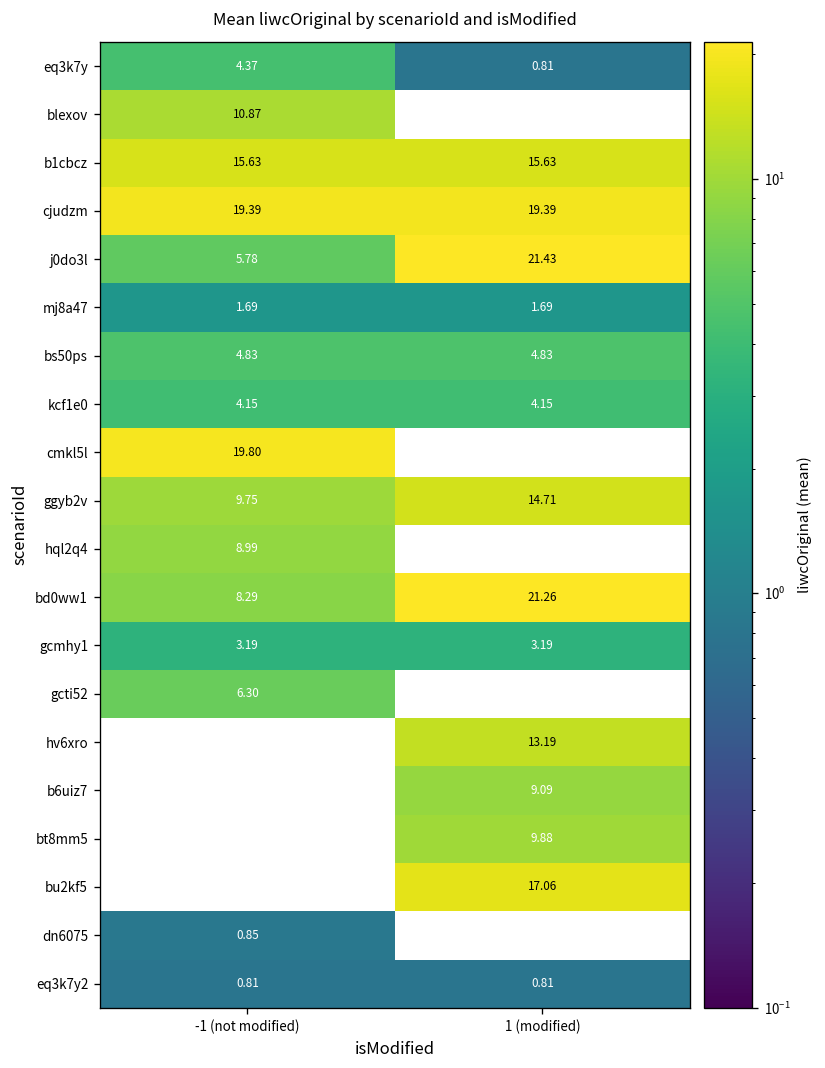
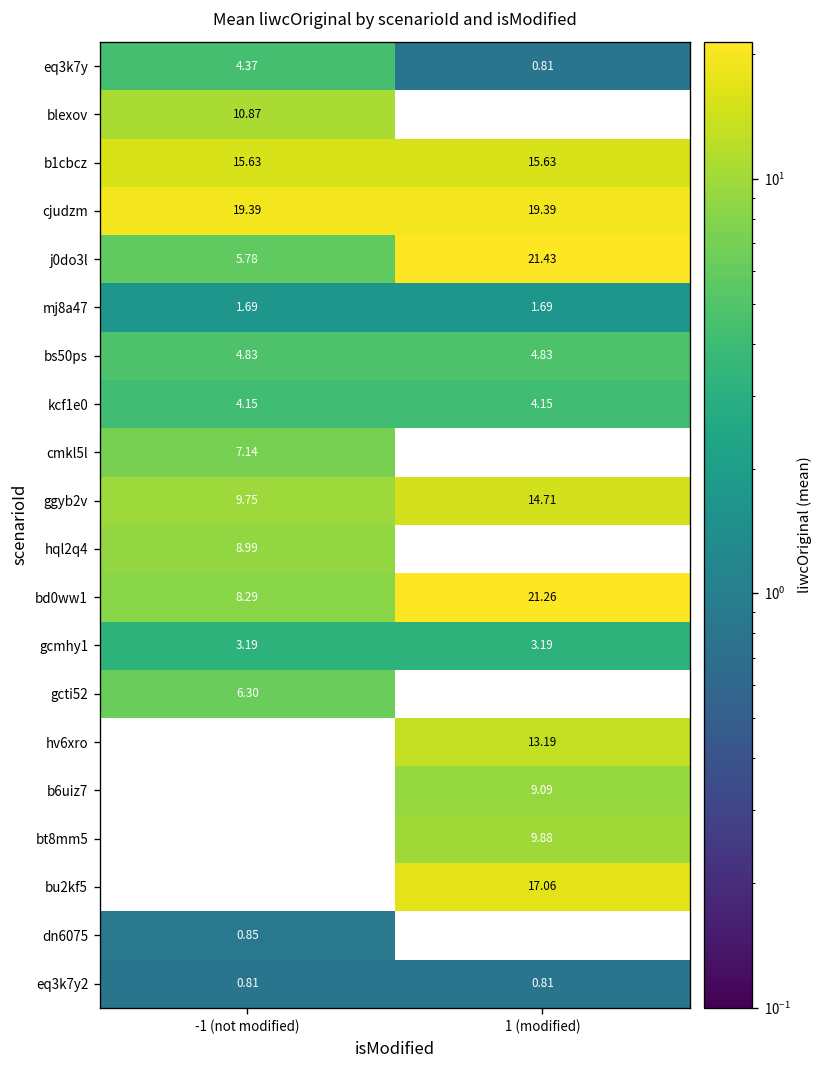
  {
    "eq3k7y": {
      "-1 (not modified)": 4.37,
      "1 (modified)": 0.81
    },
    "blexov": {
      "-1 (not modified)": 10.87
    },
    "b1cbcz": {
      "-1 (not modified)": 15.63,
      "1 (modified)": 15.63
    },
    "cjudzm": {
      "-1 (not modified)": 19.39,
      "1 (modified)": 19.39
    },
    "j0do3l": {
      "-1 (not modified)": 5.78,
      "1 (modified)": 21.43
    },
    "mj8a47": {
      "-1 (not modified)": 1.69,
      "1 (modified)": 1.69
    },
    "bs50ps": {
      "-1 (not modified)": 4.83,
      "1 (modified)": 4.83
    },
    "kcf1e0": {
      "-1 (not modified)": 4.15,
      "1 (modified)": 4.15
    },
    "cmkl5l": {
-     "-1 (not modified)": 19.80
+     "-1 (not modified)": 7.14
    },
    "ggyb2v": {
      "-1 (not modified)": 9.75,
      "1 (modified)": 14.71
    },
    "hql2q4": {
      "-1 (not modified)": 8.99
    },
    "bd0ww1": {
      "-1 (not modified)": 8.29,
      "1 (modified)": 21.26
    },
    "gcmhy1": {
      "-1 (not modified)": 3.19,
      "1 (modified)": 3.19
    },
    "gcti52": {
      "-1 (not modified)": 6.30
    },
    "hv6xro": {
      "1 (modified)": 13.19
    },
    "b6uiz7": {
      "1 (modified)": 9.09
    },
    "bt8mm5": {
      "1 (modified)": 9.88
    },
    "bu2kf5": {
      "1 (modified)": 17.06
    },
    "dn6075": {
      "-1 (not modified)": 0.85
    },
    "eq3k7y2": {
      "-1 (not modified)": 0.81,
      "1 (modified)": 0.81
    }
  }
